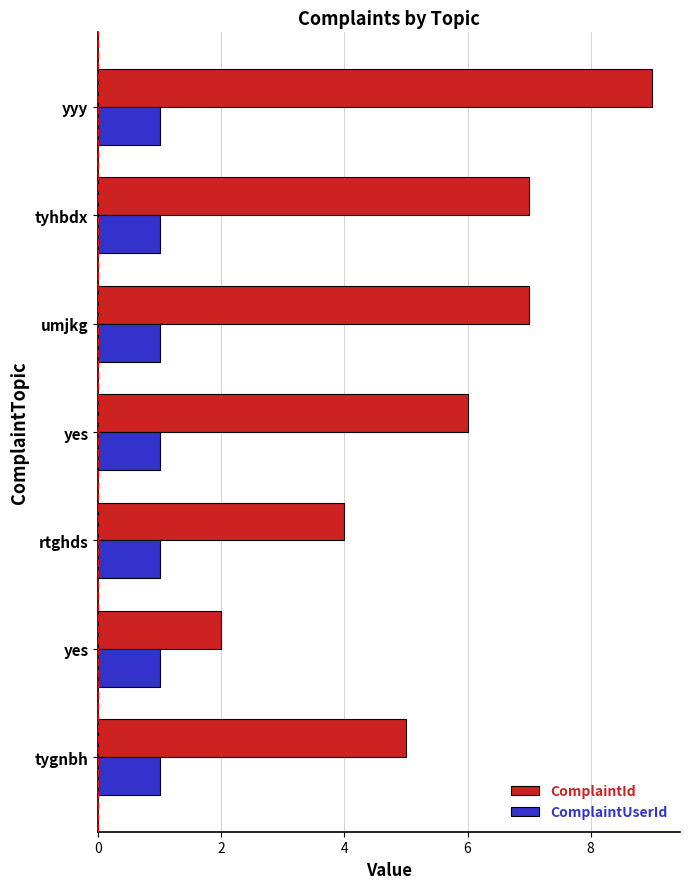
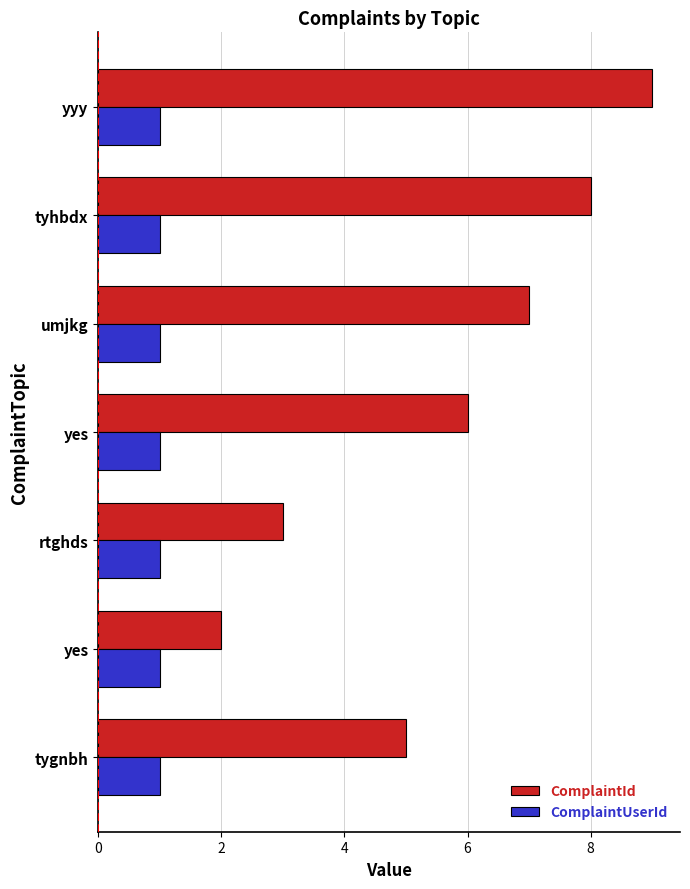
  {
    "ComplaintId": {
      "yyy": 9,
-     "tyhbdx": 7,
+     "tyhbdx": 8,
      "umjkg": 7,
-     "rtghds": 4,
+     "rtghds": 3,
      "tygnbh": 5
    },
    "ComplaintUserId": {
      "yyy": 1,
      "tyhbdx": 1,
      "umjkg": 1,
      "rtghds": 1,
      "tygnbh": 1
    }
  }
